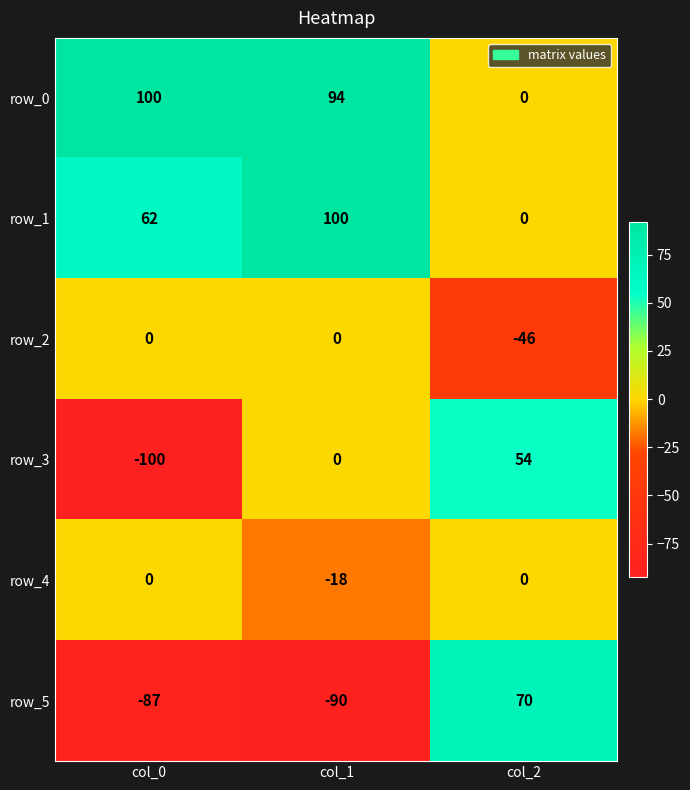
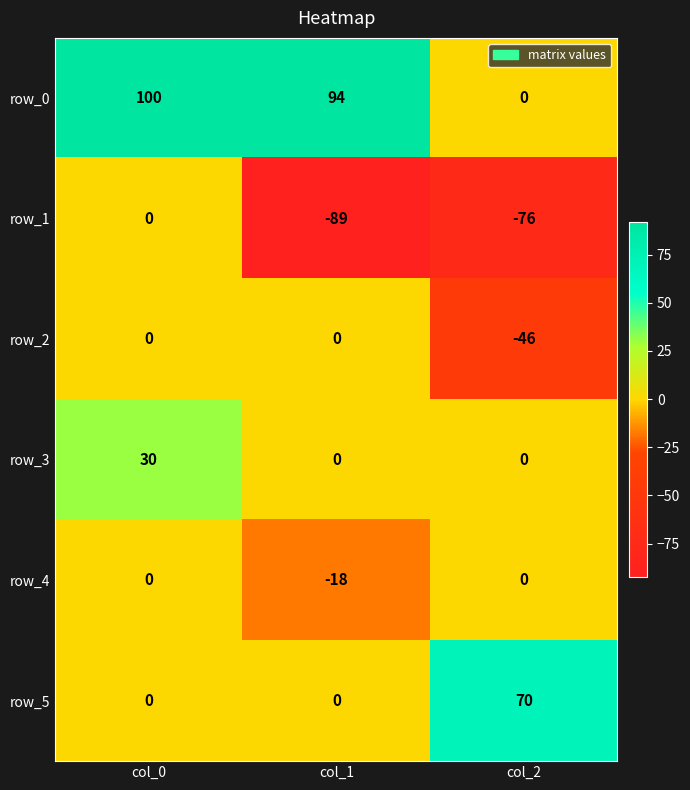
  {
    "row_0": {
      "col_0": 100,
      "col_1": 94,
      "col_2": 0
    },
    "row_1": {
-     "col_0": 62,
-     "col_1": 100,
-     "col_2": 0
+     "col_0": 0,
+     "col_1": -89,
+     "col_2": -76
    },
    "row_2": {
      "col_0": 0,
      "col_1": 0,
      "col_2": -46
    },
    "row_3": {
-     "col_0": -100,
+     "col_0": 30,
      "col_1": 0,
-     "col_2": 54
+     "col_2": 0
    },
    "row_4": {
      "col_0": 0,
      "col_1": -18,
      "col_2": 0
    },
    "row_5": {
-     "col_0": -87,
-     "col_1": -90,
+     "col_0": 0,
+     "col_1": 0,
      "col_2": 70
    }
  }
